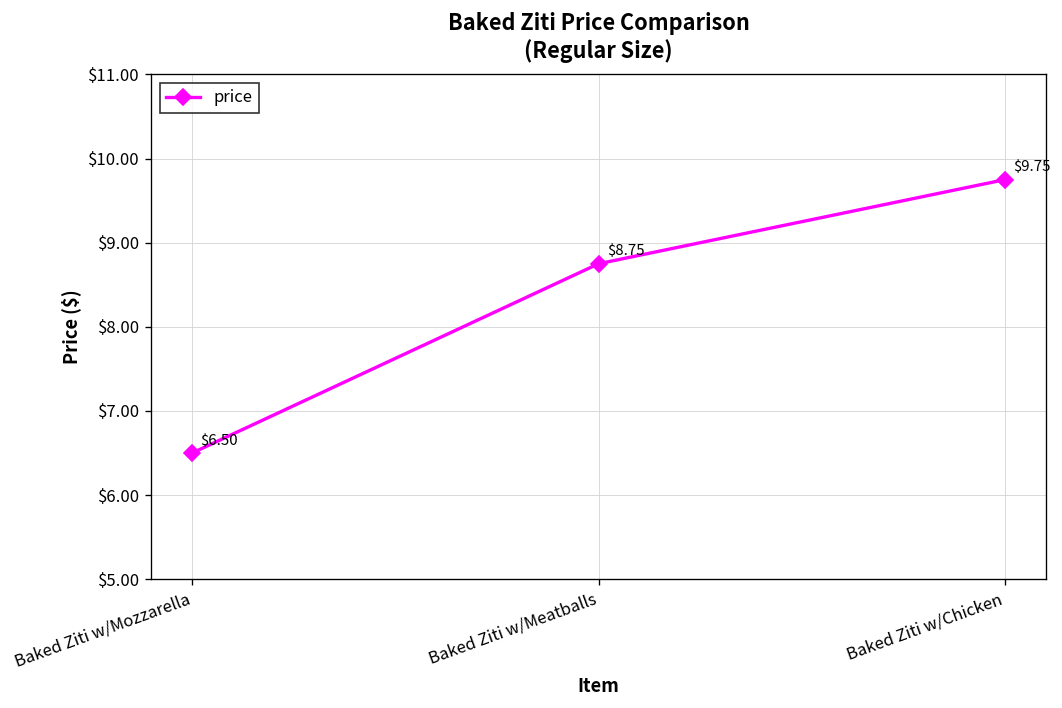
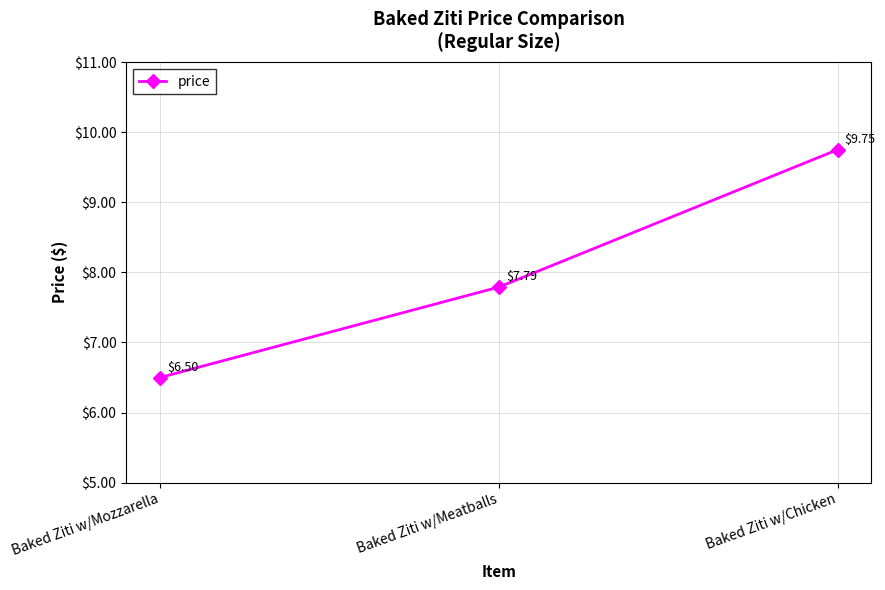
  {
    "Baked Ziti w/Mozzarella": "$6.50",
-   "Baked Ziti w/Meatballs": "$8.75",
+   "Baked Ziti w/Meatballs": "$7.79",
    "Baked Ziti w/Chicken": "$9.75"
  }
